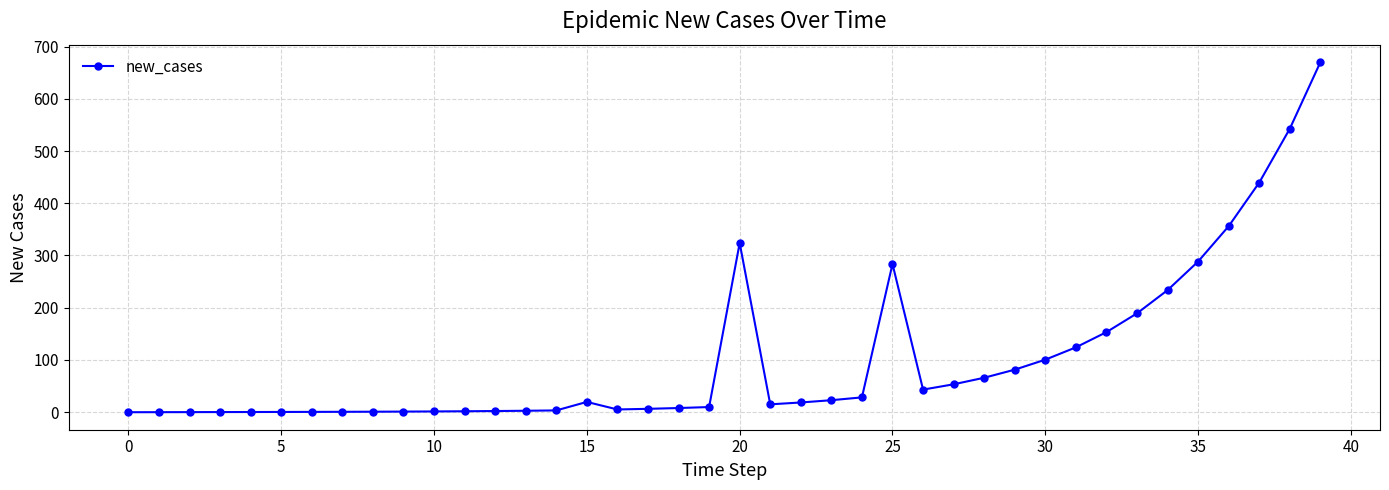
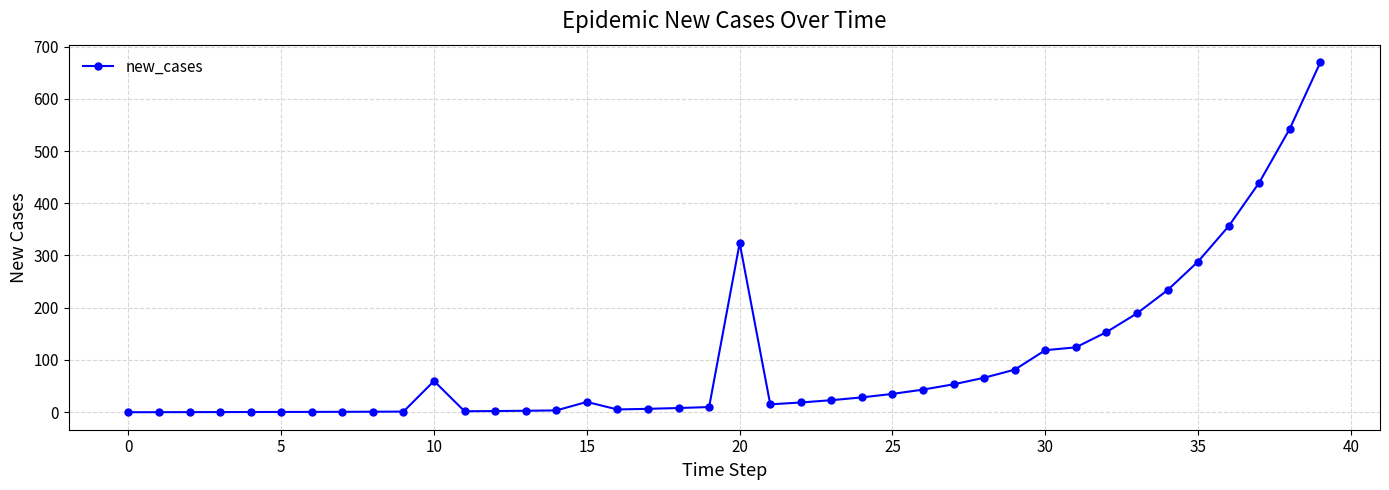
  {
    "0": 0,
    "5": 0,
-   "10": 0,
+   "10": 60,
    "15": 20,
    "20": 320,
-   "25": 280,
-   "30": 100,
+   "25": 40,
+   "30": 120,
    "35": 290
  }
